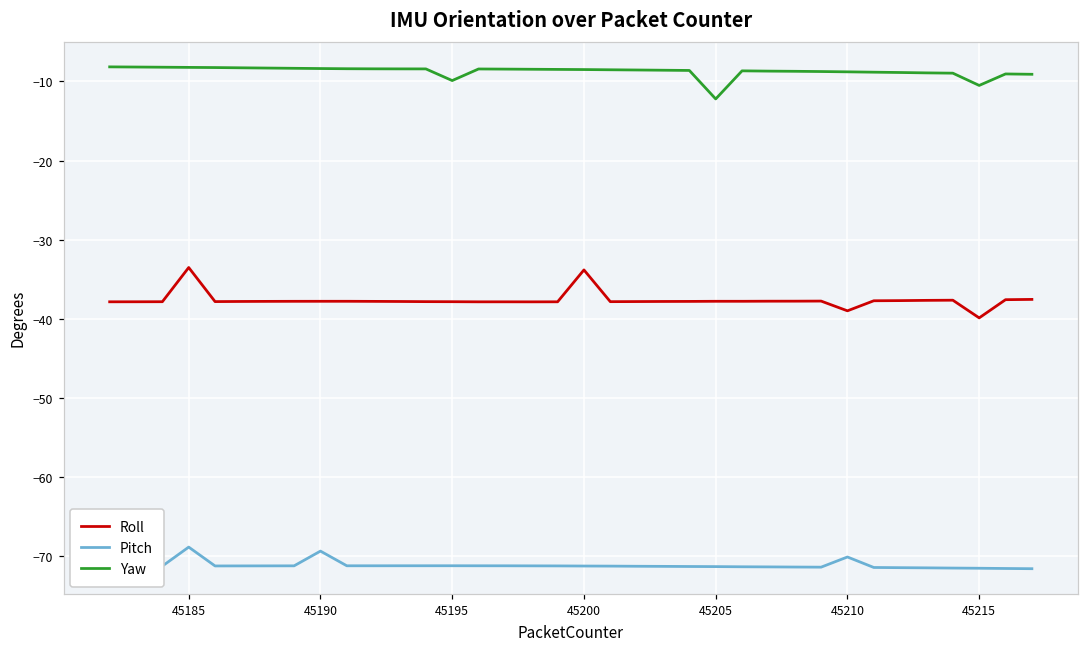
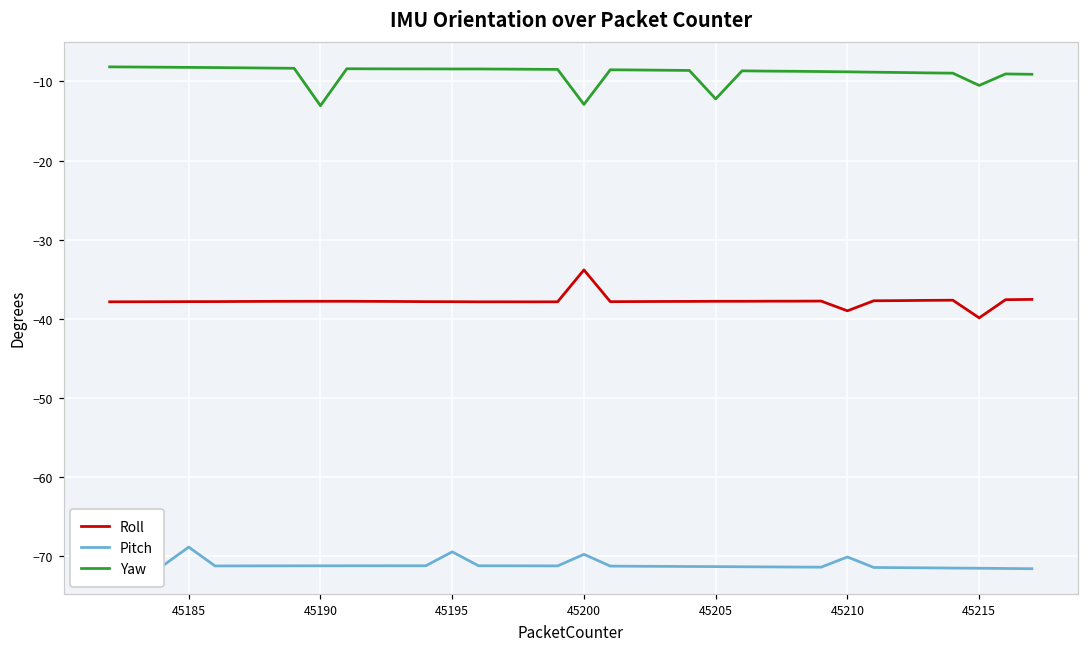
  {
    "Roll": {
-     "45185": -34,
+     "45185": -38,
      "45190": -38,
      "45195": -38,
      "45200": -34,
      "45205": -38,
      "45210": -39,
      "45215": -40
    },
    "Pitch": {
      "45185": -69,
-     "45190": -69,
-     "45195": -71,
-     "45200": -71,
+     "45190": -71,
+     "45195": -69,
+     "45200": -70,
      "45205": -71,
      "45210": -70,
      "45215": -72
    },
    "Yaw": {
      "45185": -8,
-     "45190": -8,
-     "45195": -10,
-     "45200": -8,
+     "45190": -13,
+     "45195": -8,
+     "45200": -13,
      "45205": -12,
      "45210": -9,
      "45215": -11
    }
  }
